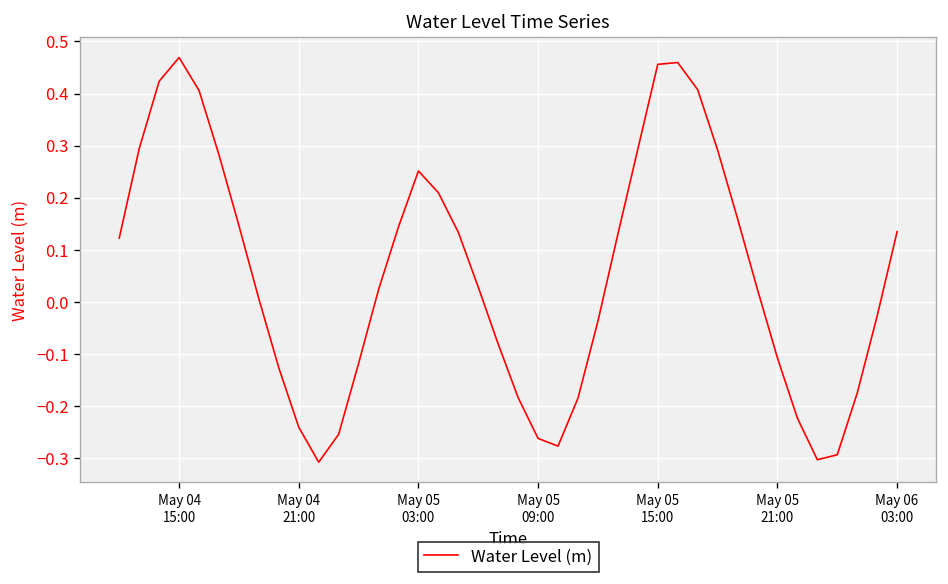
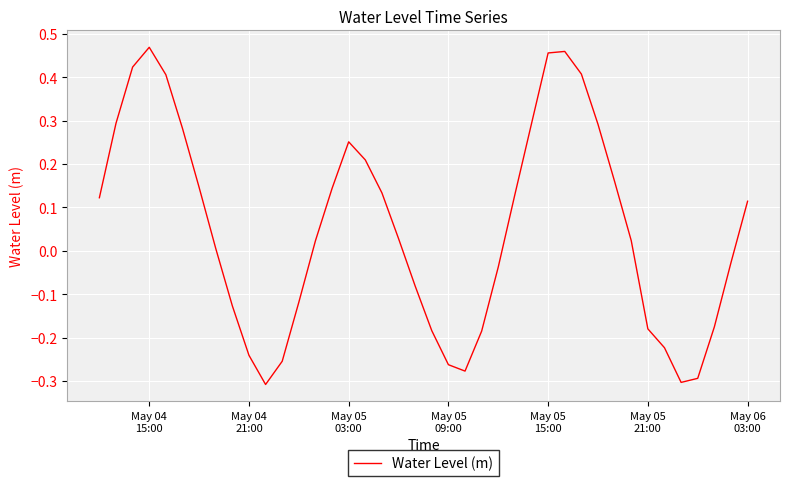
  {
    "May 04 15:00": 0.47,
    "May 04 21:00": -0.24,
    "May 05 03:00": 0.25,
    "May 05 09:00": -0.26,
    "May 05 15:00": 0.46,
-   "May 05 21:00": -0.11,
-   "May 06 03:00": 0.13
+   "May 05 21:00": -0.18,
+   "May 06 03:00": 0.11
  }
